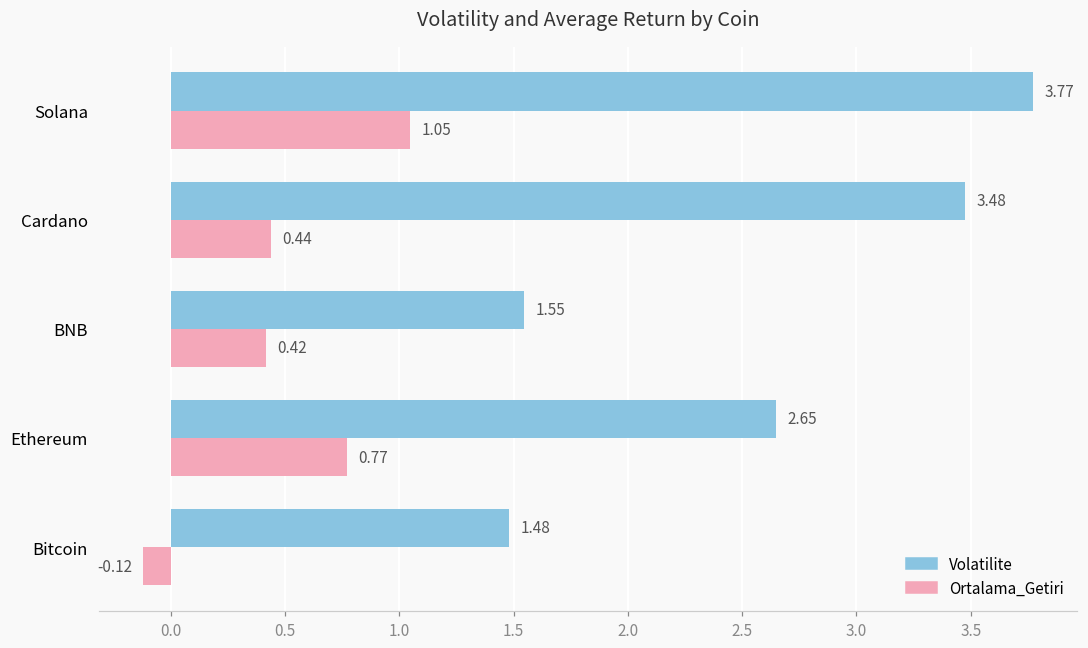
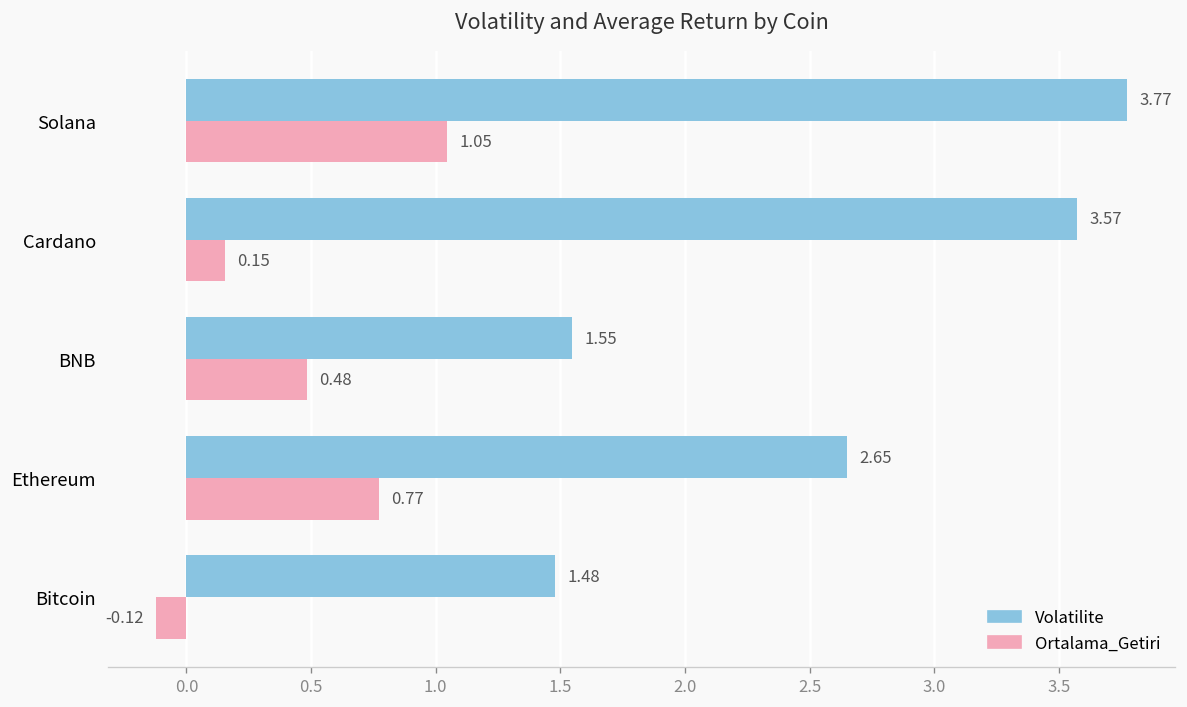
  {
    "Volatilite": {
      "Solana": 3.77,
-     "Cardano": 3.48,
+     "Cardano": 3.57,
      "BNB": 1.55,
      "Ethereum": 2.65,
      "Bitcoin": 1.48
    },
    "Ortalama_Getiri": {
      "Solana": 1.05,
-     "Cardano": 0.44,
-     "BNB": 0.42,
+     "Cardano": 0.15,
+     "BNB": 0.48,
      "Ethereum": 0.77,
      "Bitcoin": -0.12
    }
  }
